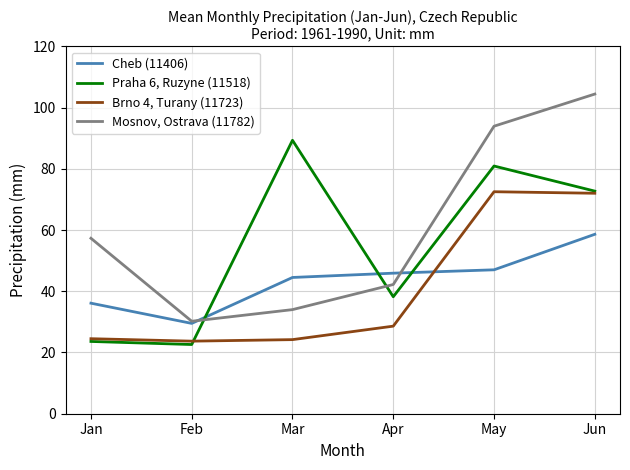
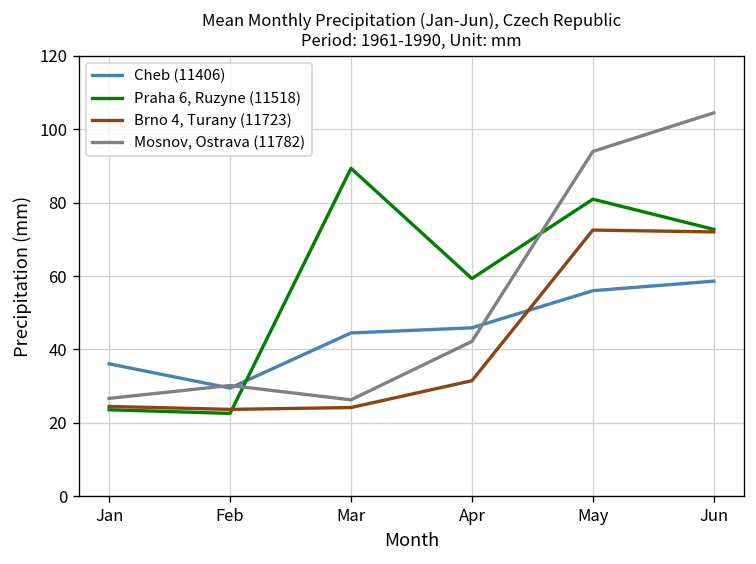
  {
    "Cheb (11406)": {
      "Jan": 36,
      "Mar": 45,
      "Apr": 46,
-     "May": 47,
+     "May": 56,
      "Jun": 59
    },
    "Praha 6, Ruzyne (11518)": {
      "Jan": 24,
      "Feb": 23,
      "Mar": 89,
-     "Apr": 38,
+     "Apr": 59,
      "May": 81
    },
    "Brno 4, Turany (11723)": {
      "Jan": 25,
      "Feb": 24,
      "Mar": 24,
-     "Apr": 29,
+     "Apr": 32,
      "May": 73
    },
    "Mosnov, Ostrava (11782)": {
-     "Jan": 57,
-     "Mar": 34,
+     "Jan": 27,
+     "Mar": 26,
      "Apr": 42,
      "May": 94,
      "Jun": 104
    }
  }
